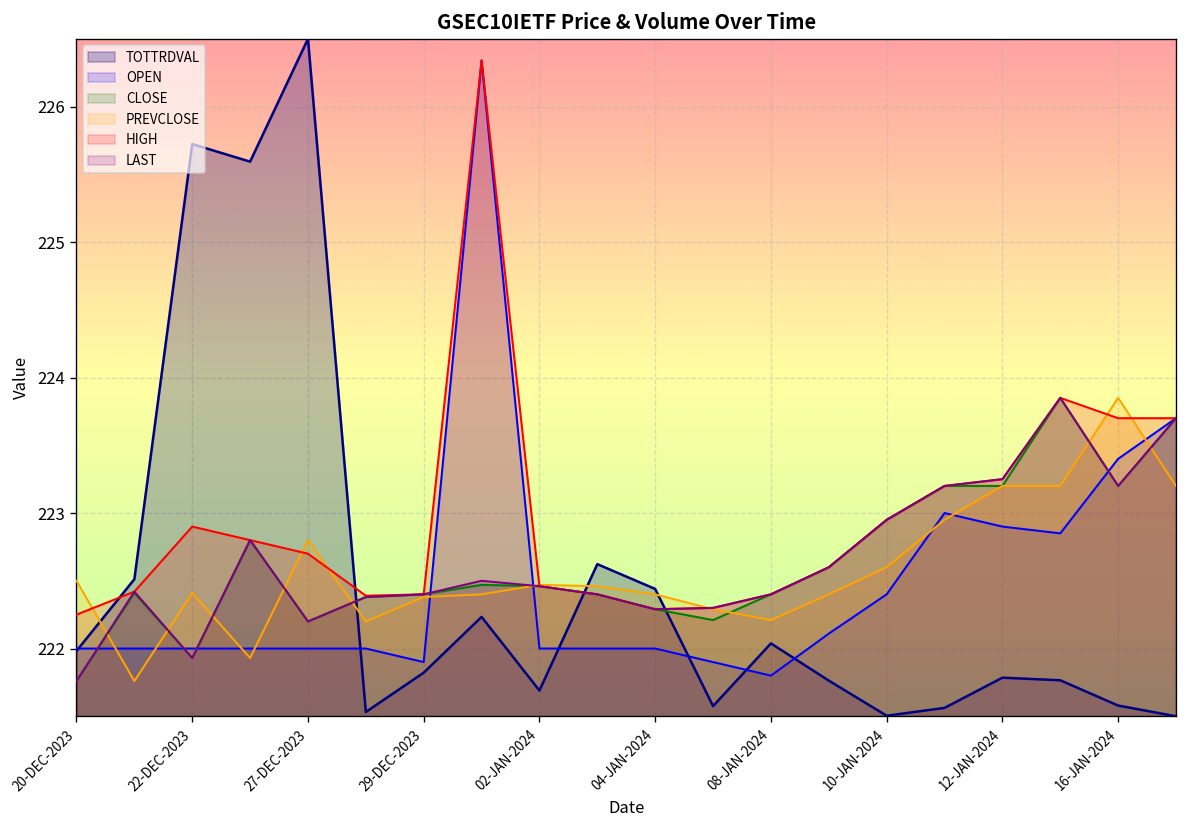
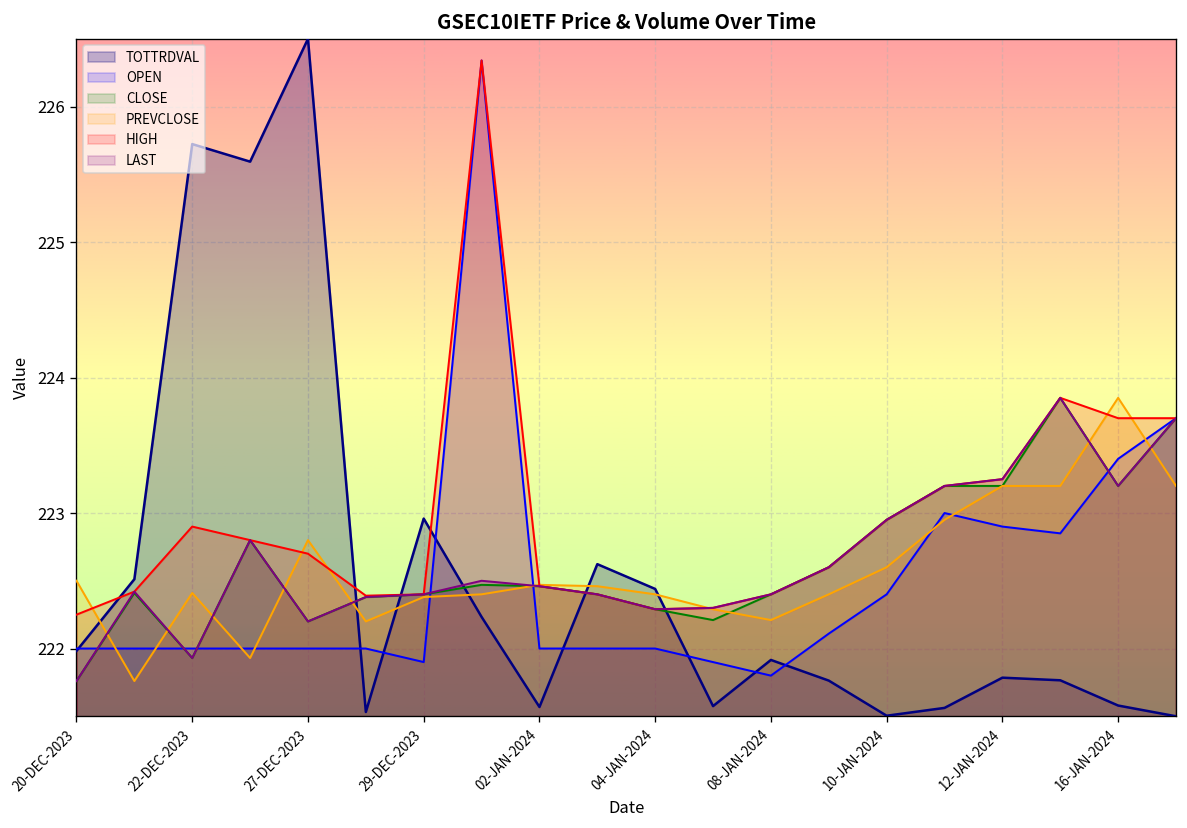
  {
    "TOTTRDVAL": {
      "27-DEC-2023": 226.50,
-     "29-DEC-2023": 221.82,
-     "02-JAN-2024": 221.69,
+     "29-DEC-2023": 222.96,
+     "02-JAN-2024": 221.57,
      "04-JAN-2024": 222.44,
-     "08-JAN-2024": 222.04,
+     "08-JAN-2024": 221.92,
      "10-JAN-2024": 221.50,
      "12-JAN-2024": 221.78,
      "16-JAN-2024": 221.58
    }
  }
